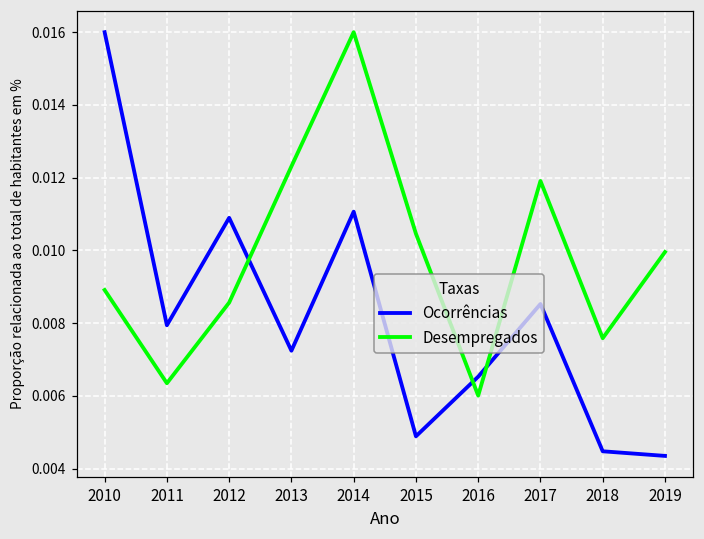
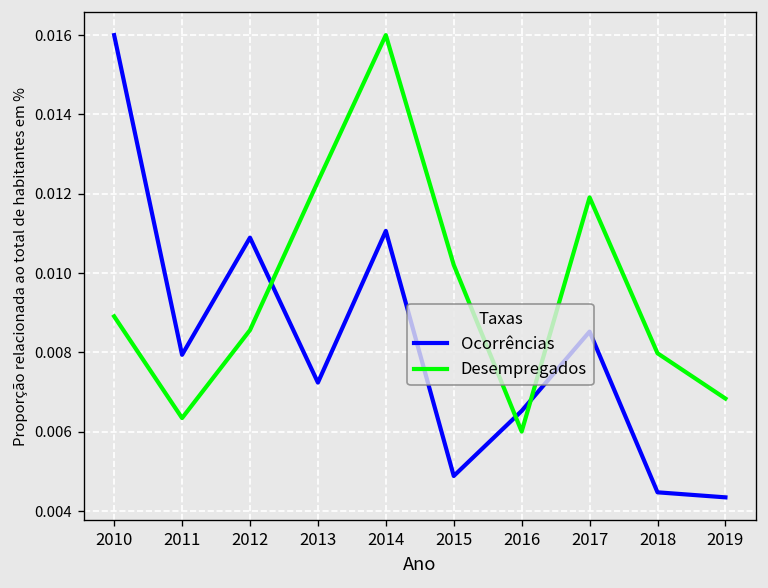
  {
    "Ocorrências": {
      "2010": 0.0160,
      "2011": 0.0079,
      "2012": 0.0109,
      "2013": 0.0072,
      "2014": 0.0111,
      "2015": 0.0049,
      "2016": 0.0065,
      "2018": 0.0045,
      "2019": 0.0043
    },
    "Desempregados": {
      "2010": 0.0089,
      "2011": 0.0063,
      "2012": 0.0086,
      "2013": 0.0123,
      "2014": 0.0160,
-     "2015": 0.0105,
+     "2015": 0.0102,
      "2016": 0.0060,
      "2017": 0.0119,
-     "2018": 0.0076,
-     "2019": 0.0100
+     "2018": 0.0080,
+     "2019": 0.0068
    }
  }
